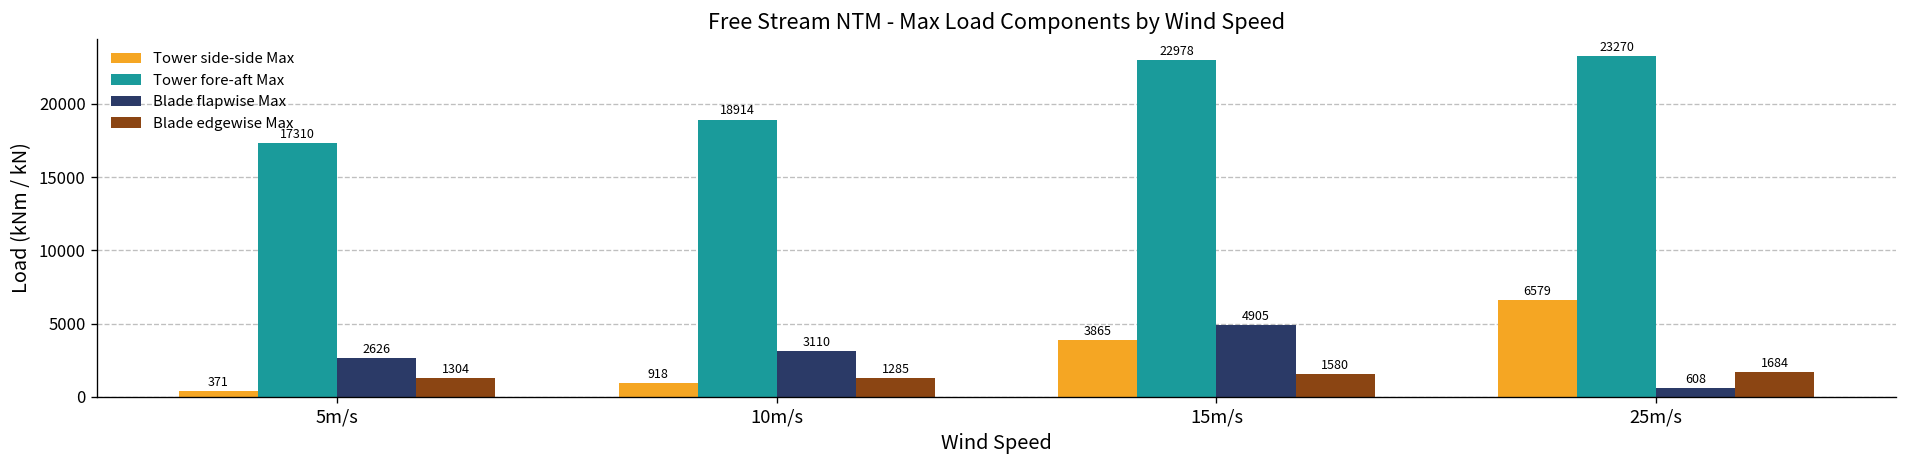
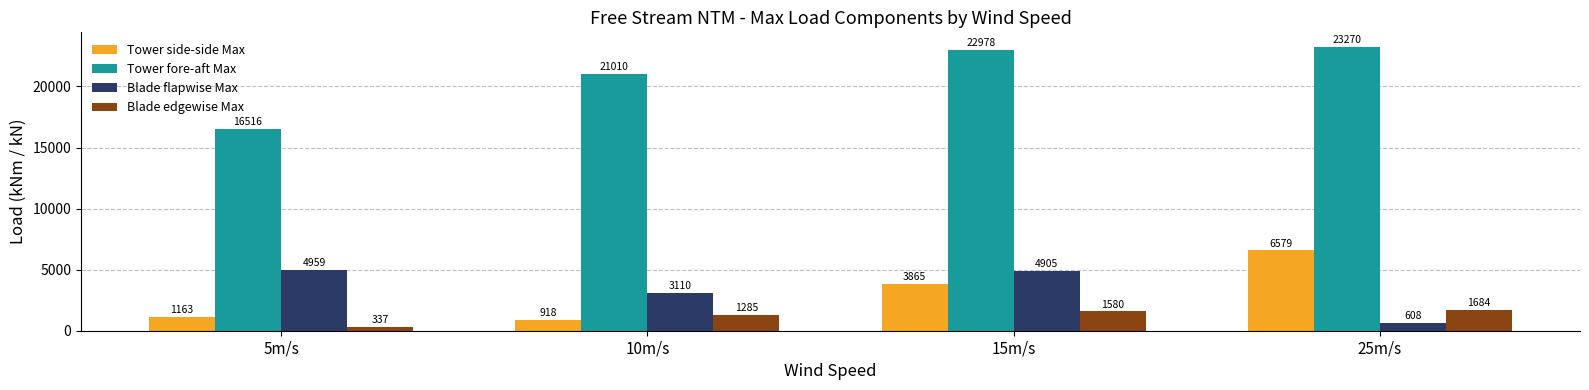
  {
    "Tower side-side Max": {
-     "5m/s": 371,
+     "5m/s": 1163,
      "10m/s": 918,
      "15m/s": 3865,
      "25m/s": 6579
    },
    "Tower fore-aft Max": {
-     "5m/s": 17310,
-     "10m/s": 18914,
+     "5m/s": 16516,
+     "10m/s": 21010,
      "15m/s": 22978,
      "25m/s": 23270
    },
    "Blade flapwise Max": {
-     "5m/s": 2626,
+     "5m/s": 4959,
      "10m/s": 3110,
      "15m/s": 4905,
      "25m/s": 608
    },
    "Blade edgewise Max": {
-     "5m/s": 1304,
+     "5m/s": 337,
      "10m/s": 1285,
      "15m/s": 1580,
      "25m/s": 1684
    }
  }
